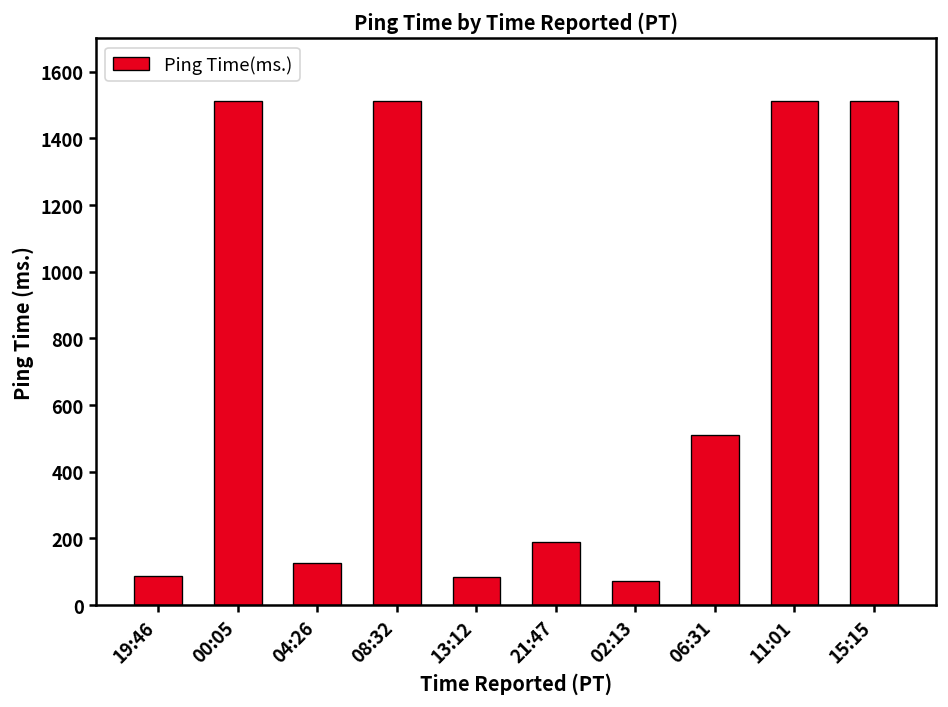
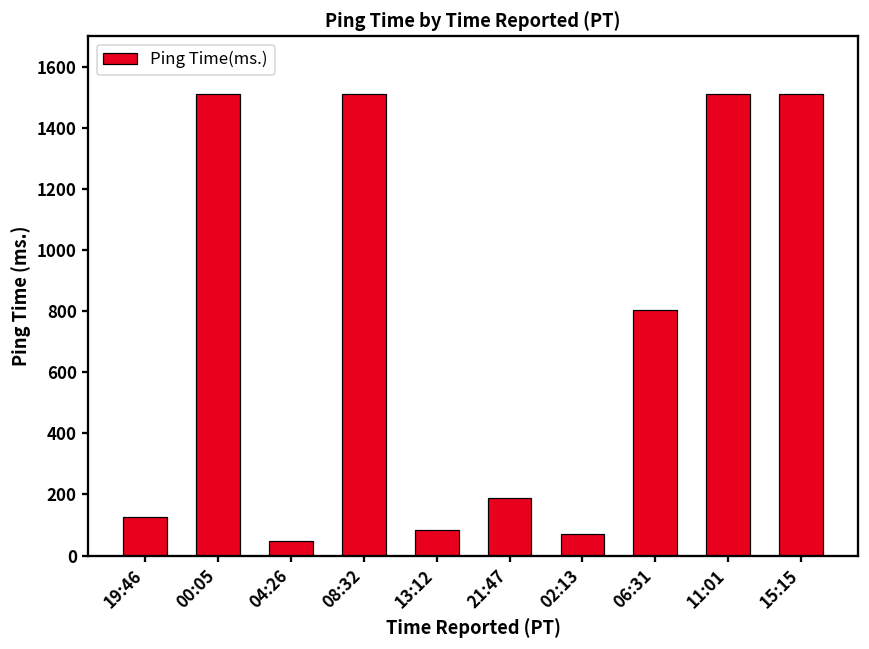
  {
-   "19:46": 90,
+   "19:46": 130,
    "00:05": 1510,
-   "04:26": 130,
+   "04:26": 50,
    "08:32": 1510,
    "13:12": 80,
    "21:47": 190,
    "02:13": 70,
-   "06:31": 510,
+   "06:31": 800,
    "11:01": 1510,
    "15:15": 1510
  }
